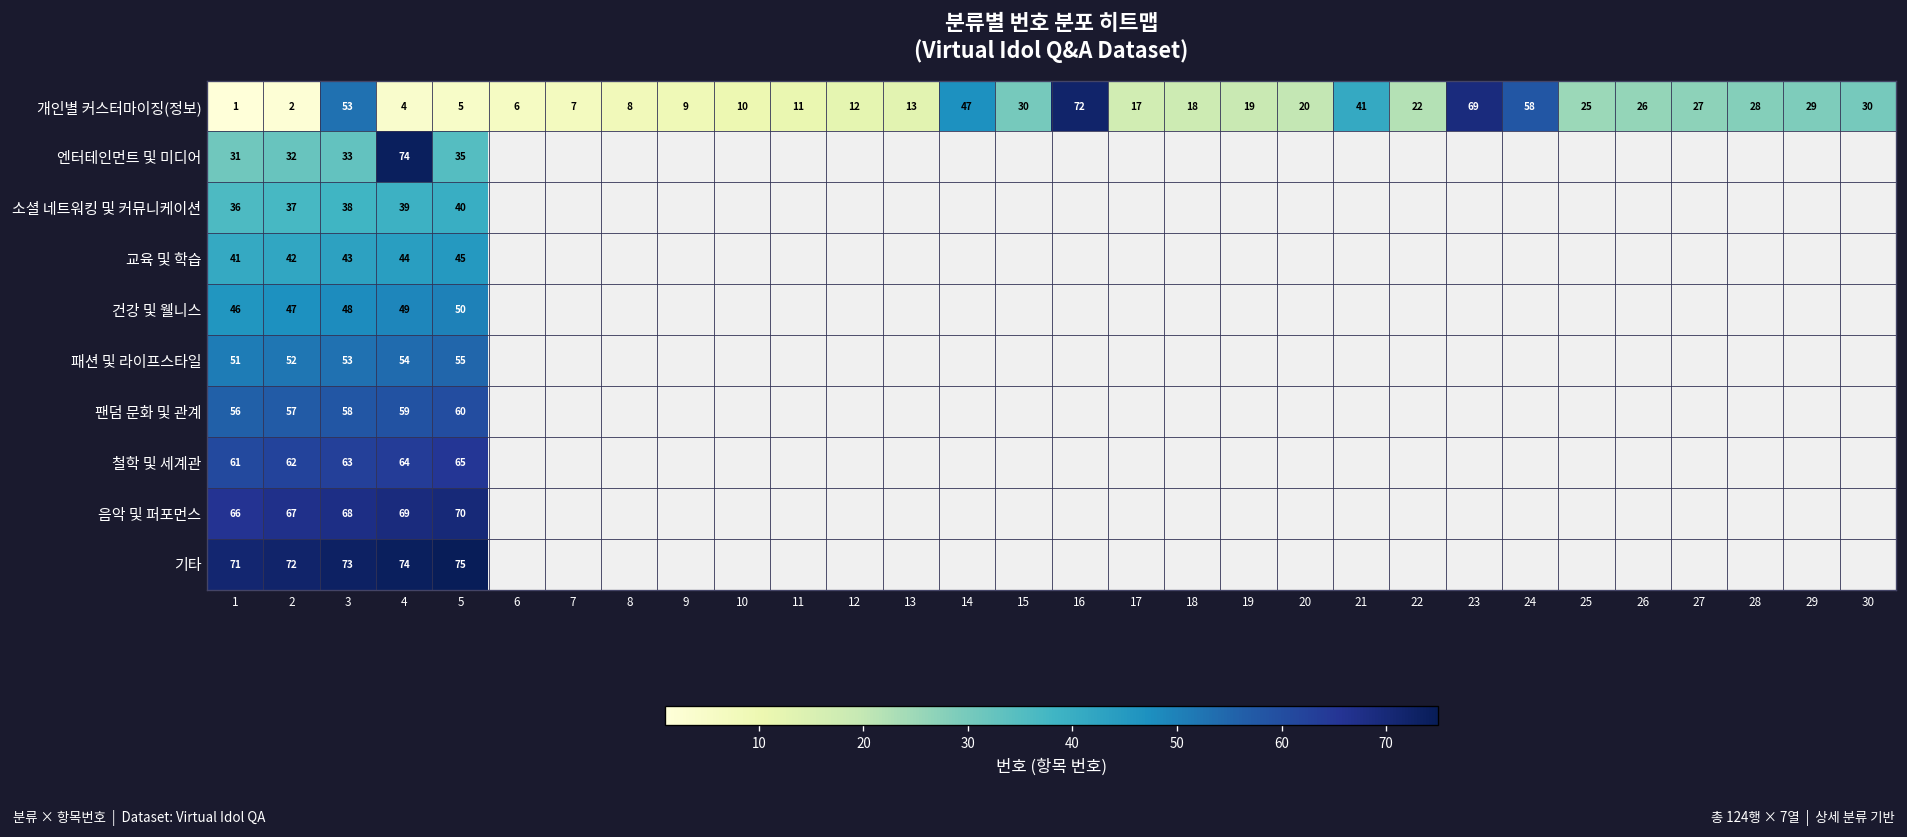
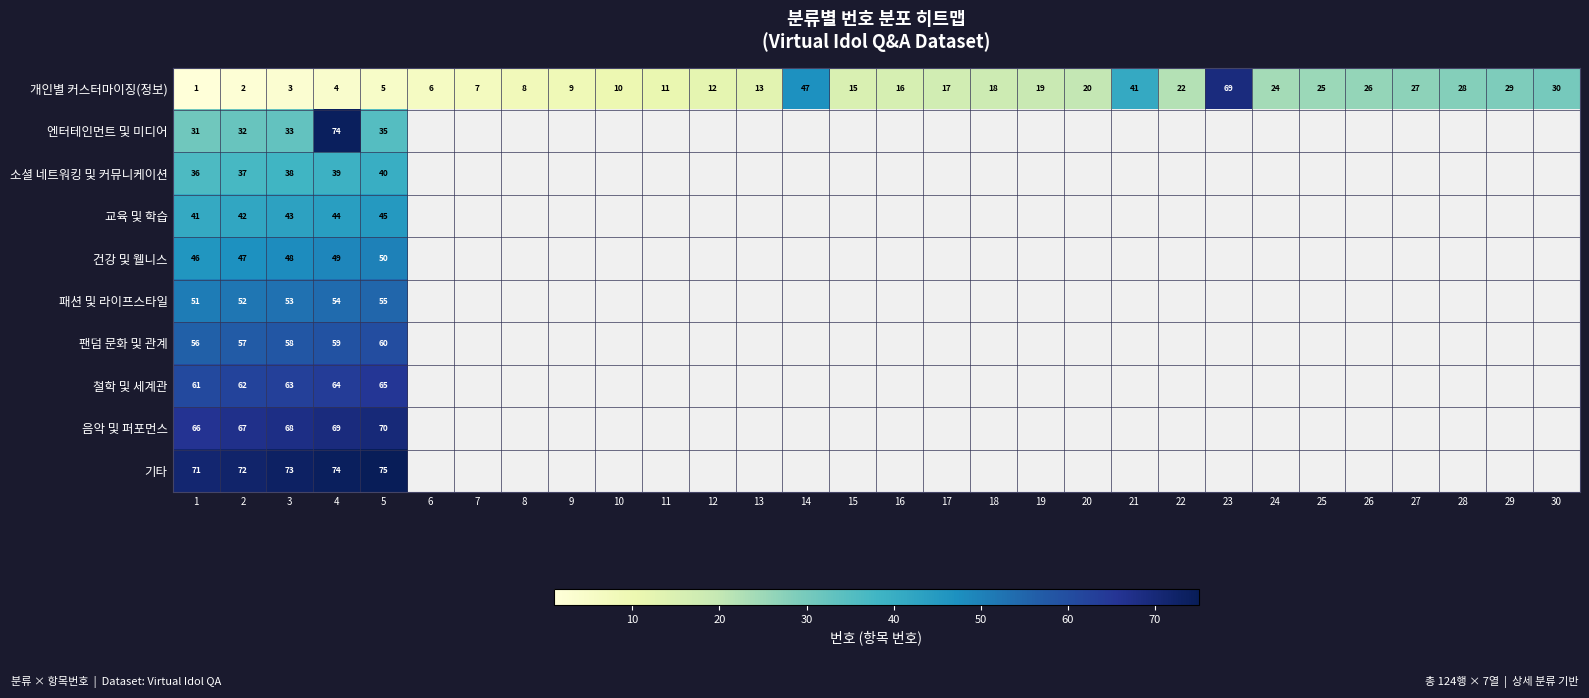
  {
    "개인별 커스터마이징(정보)": {
      "1": 1,
      "2": 2,
-     "3": 53,
+     "3": 3,
      "4": 4,
      "5": 5,
      "6": 6,
      "7": 7,
      "8": 8,
      "9": 9,
      "10": 10,
      "11": 11,
      "12": 12,
      "13": 13,
      "14": 47,
-     "15": 30,
-     "16": 72,
+     "15": 15,
+     "16": 16,
      "17": 17,
      "18": 18,
      "19": 19,
      "20": 20,
      "21": 41,
      "22": 22,
      "23": 69,
-     "24": 58,
+     "24": 24,
      "25": 25,
      "26": 26,
      "27": 27,
      "28": 28,
      "29": 29,
      "30": 30
    },
    "엔터테인먼트 및 미디어": {
      "1": 31,
      "2": 32,
      "3": 33,
      "4": 74,
      "5": 35
    },
    "소셜 네트워킹 및 커뮤니케이션": {
      "1": 36,
      "2": 37,
      "3": 38,
      "4": 39,
      "5": 40
    },
    "교육 및 학습": {
      "1": 41,
      "2": 42,
      "3": 43,
      "4": 44,
      "5": 45
    },
    "건강 및 웰니스": {
      "1": 46,
      "2": 47,
      "3": 48,
      "4": 49,
      "5": 50
    },
    "패션 및 라이프스타일": {
      "1": 51,
      "2": 52,
      "3": 53,
      "4": 54,
      "5": 55
    },
    "팬덤 문화 및 관계": {
      "1": 56,
      "2": 57,
      "3": 58,
      "4": 59,
      "5": 60
    },
    "철학 및 세계관": {
      "1": 61,
      "2": 62,
      "3": 63,
      "4": 64,
      "5": 65
    },
    "음악 및 퍼포먼스": {
      "1": 66,
      "2": 67,
      "3": 68,
      "4": 69,
      "5": 70
    },
    "기타": {
      "1": 71,
      "2": 72,
      "3": 73,
      "4": 74,
      "5": 75
    }
  }
